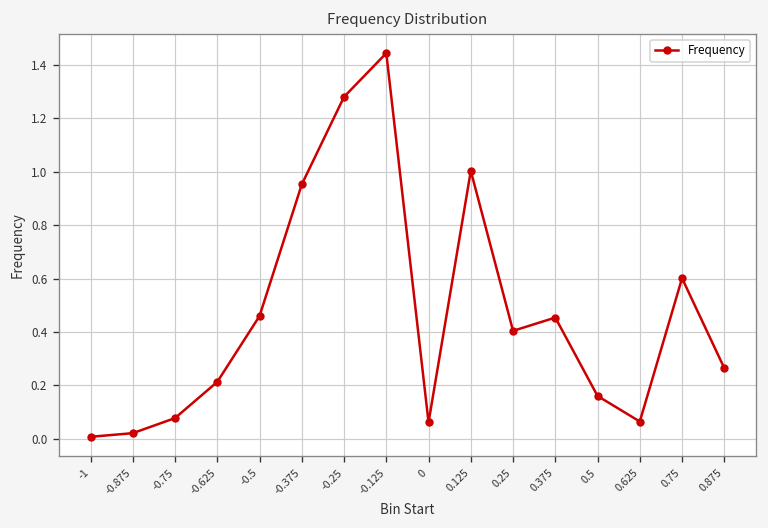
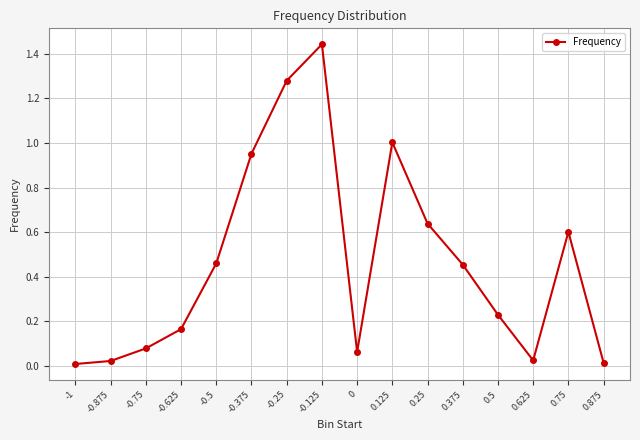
  {
    "-1": 0.01,
    "-0.875": 0.02,
    "-0.75": 0.08,
-   "-0.625": 0.21,
+   "-0.625": 0.16,
    "-0.5": 0.46,
    "-0.375": 0.95,
    "-0.25": 1.28,
    "-0.125": 1.44,
    "0": 0.06,
    "0.125": 1.00,
-   "0.25": 0.40,
+   "0.25": 0.64,
    "0.375": 0.45,
-   "0.5": 0.16,
-   "0.625": 0.07,
+   "0.5": 0.23,
+   "0.625": 0.02,
    "0.75": 0.60,
-   "0.875": 0.26
+   "0.875": 0.01
  }
